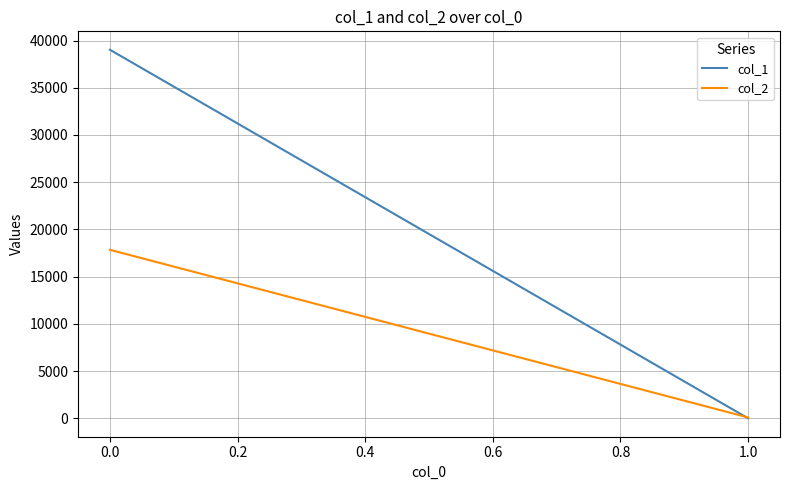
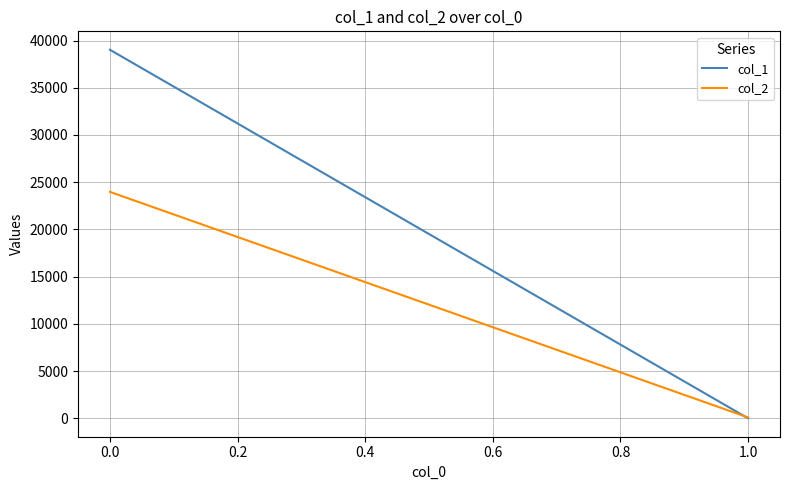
  {
    "col_1": {
      "0.0": 39000
    },
    "col_2": {
-     "0.0": 18000
+     "0.0": 24000
    }
  }
